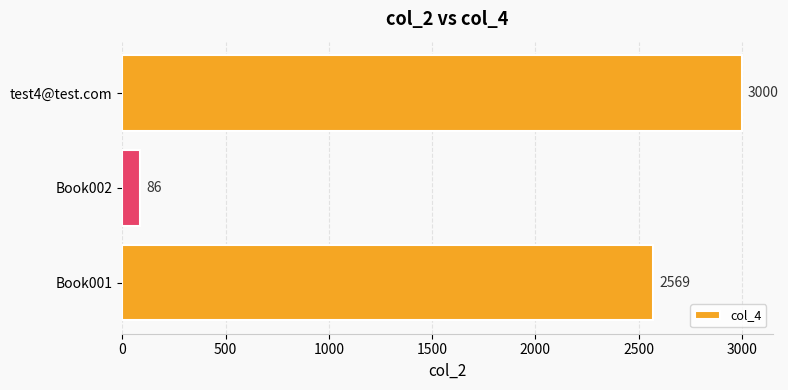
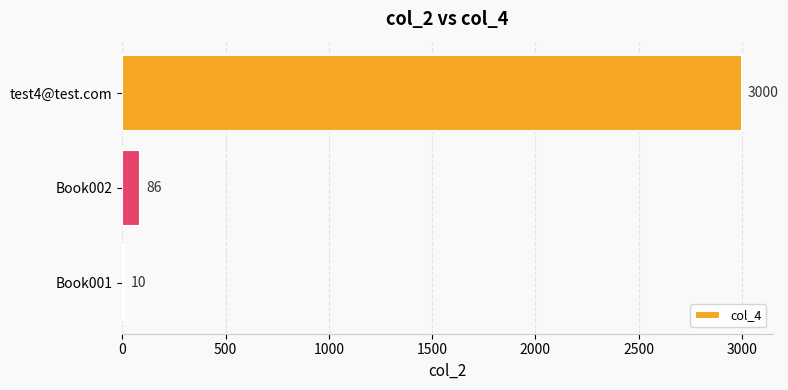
  {
    "test4@test.com": 3000,
    "Book002": 86,
-   "Book001": 2569
+   "Book001": 10
  }
